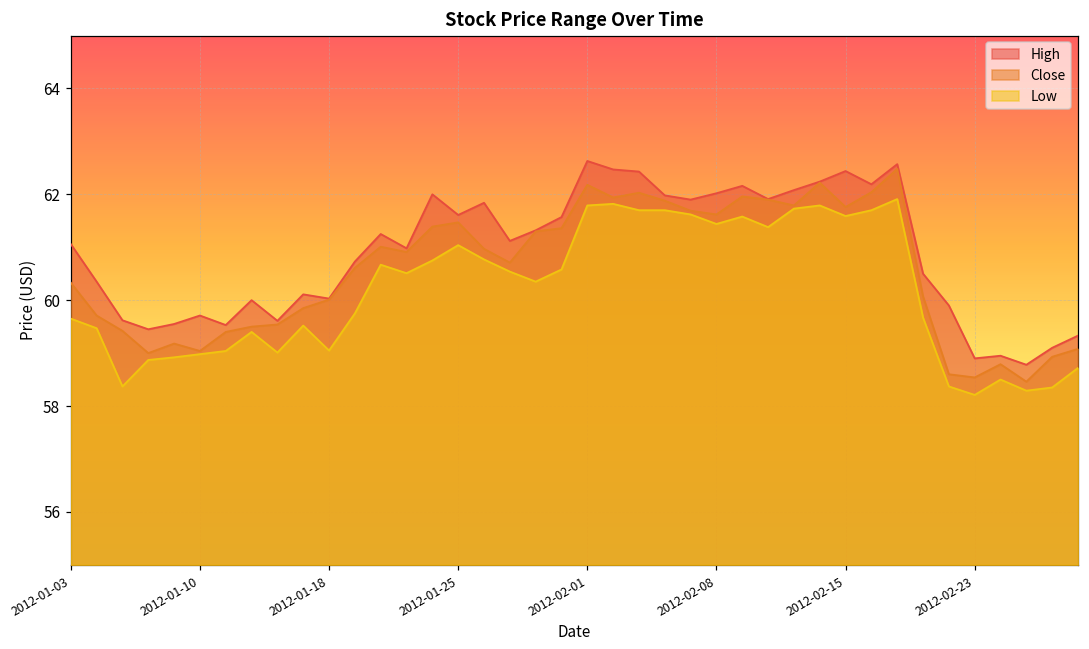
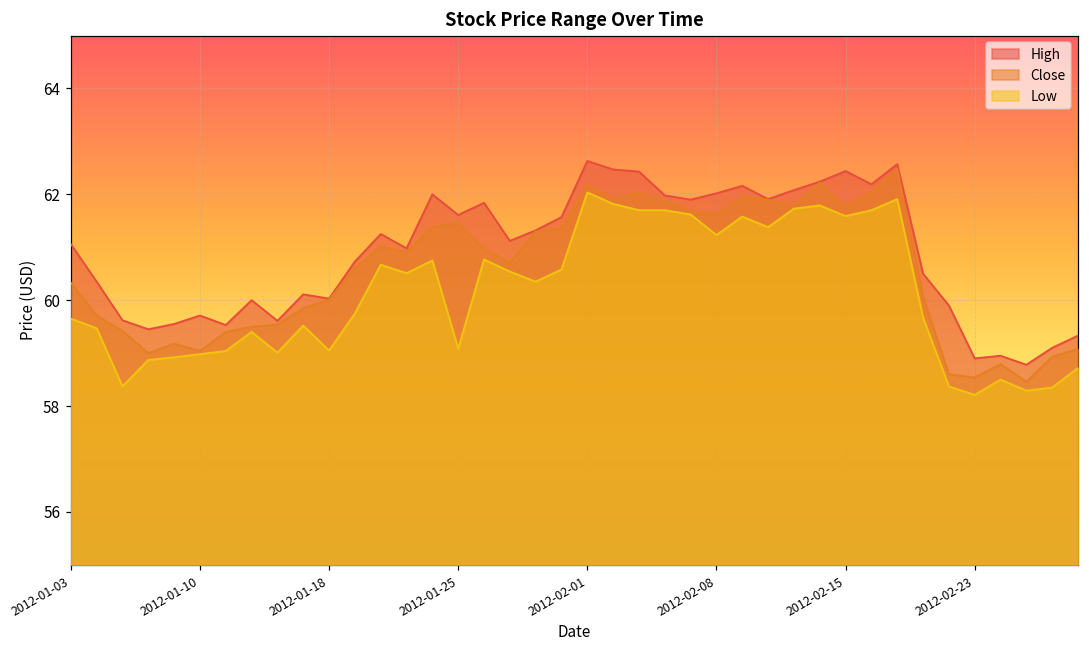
  {
    "Low": {
      "2012-01-03": 59.7,
      "2012-01-10": 59.0,
      "2012-01-18": 59.0,
-     "2012-01-25": 61.0,
-     "2012-02-01": 61.8,
-     "2012-02-08": 61.4,
+     "2012-01-25": 59.1,
+     "2012-02-01": 62.0,
+     "2012-02-08": 61.2,
      "2012-02-15": 61.6,
      "2012-02-23": 58.2
    }
  }
